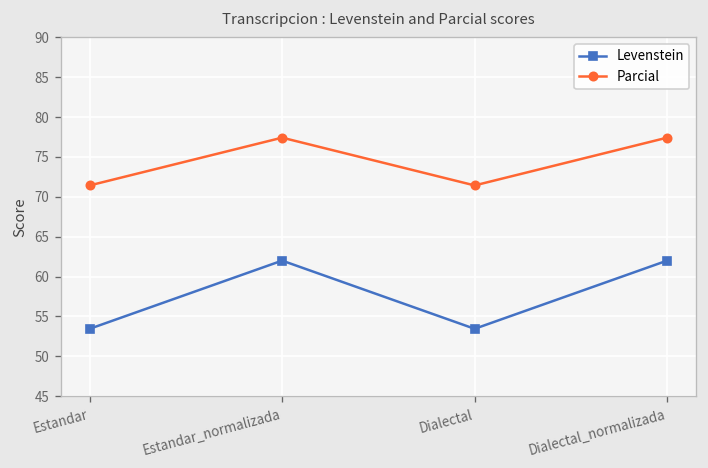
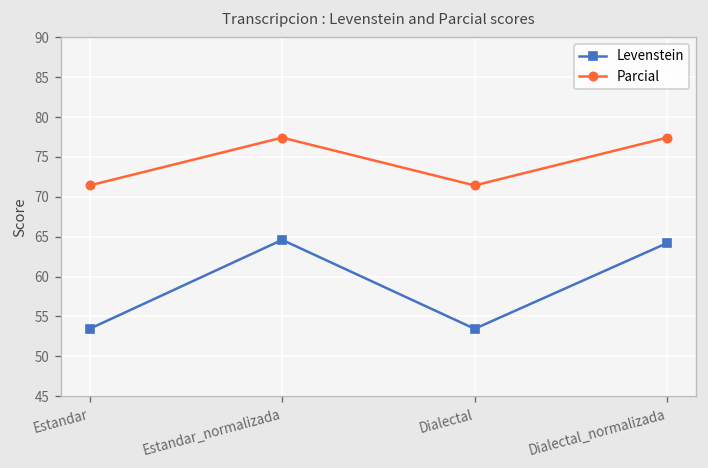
  {
    "Levenstein": {
      "Estandar": 53,
-     "Estandar_normalizada": 62,
+     "Estandar_normalizada": 65,
      "Dialectal": 53,
-     "Dialectal_normalizada": 62
+     "Dialectal_normalizada": 64
    },
    "Parcial": {
      "Estandar": 71,
      "Estandar_normalizada": 77,
      "Dialectal": 71,
      "Dialectal_normalizada": 77
    }
  }
